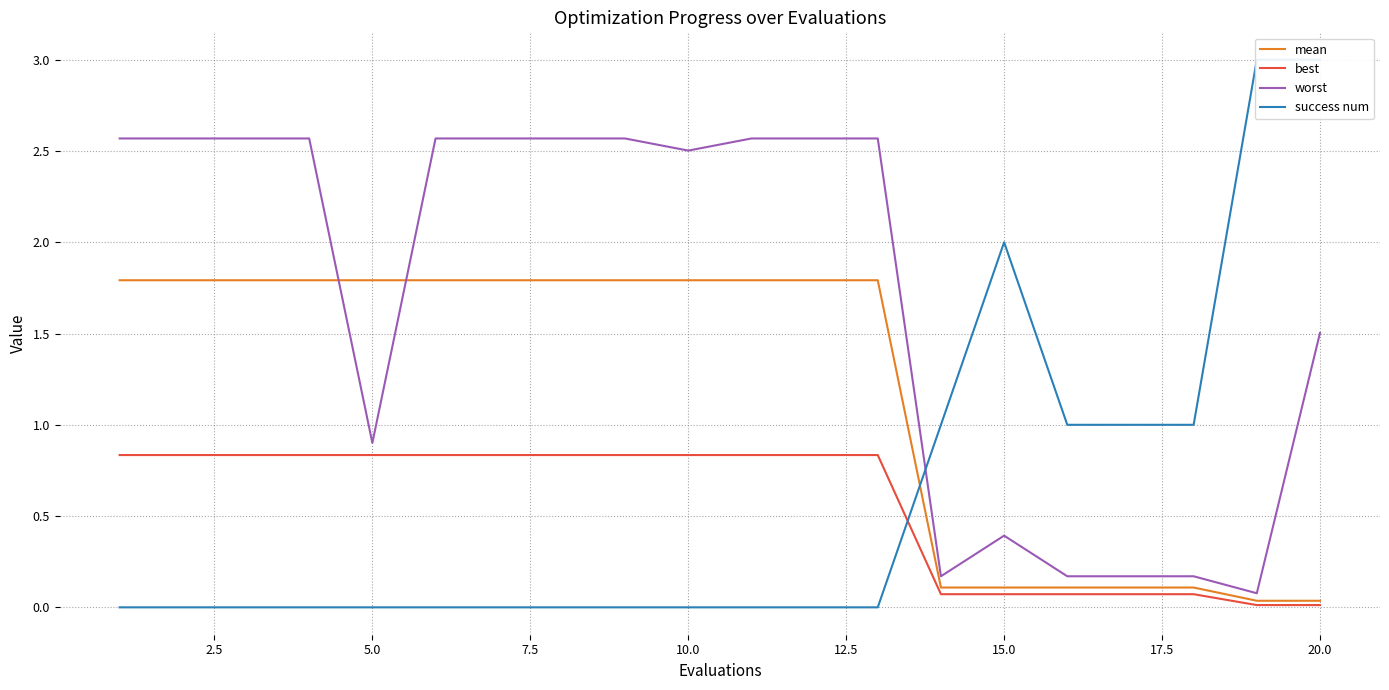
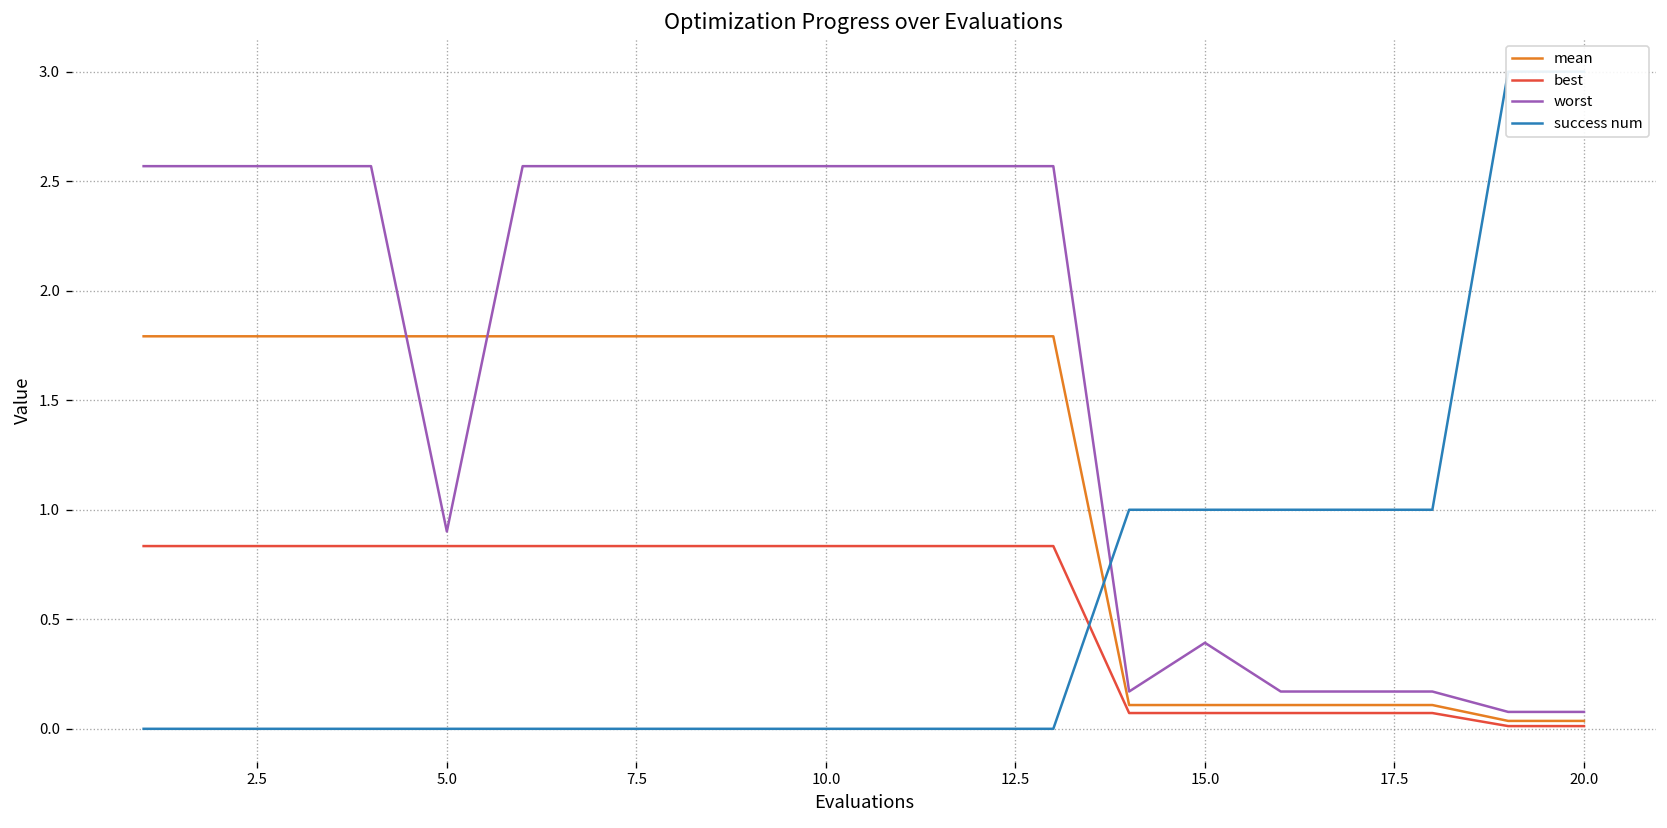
  {
    "worst": {
      "5.0": 0.90,
-     "10.0": 2.50,
+     "10.0": 2.57,
      "15.0": 0.39,
-     "20.0": 1.50
+     "20.0": 0.08
    },
    "success num": {
      "5.0": 0,
      "10.0": 0,
-     "15.0": 2
+     "15.0": 1
    }
  }
